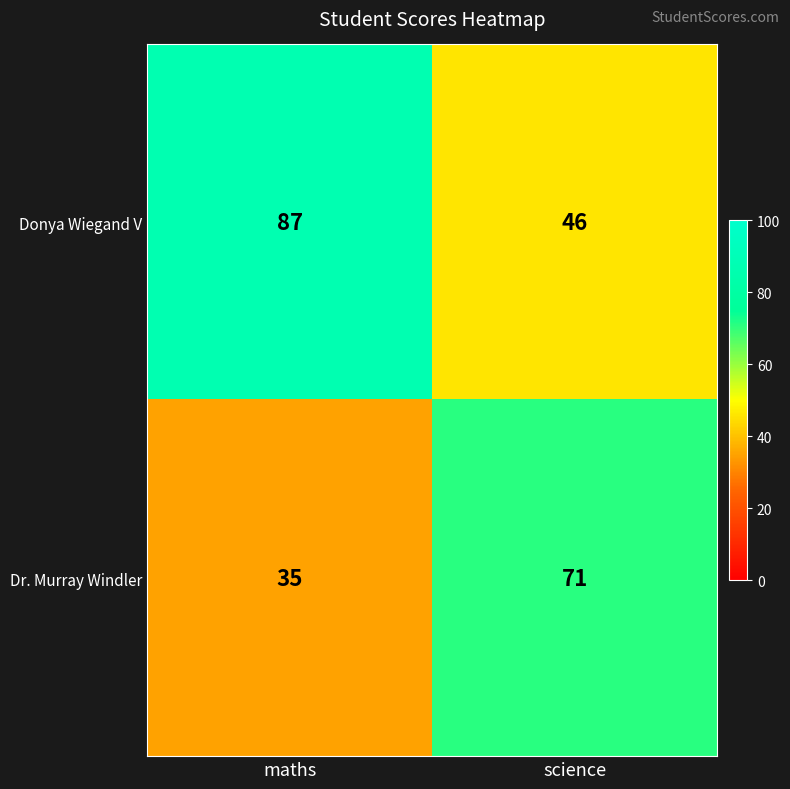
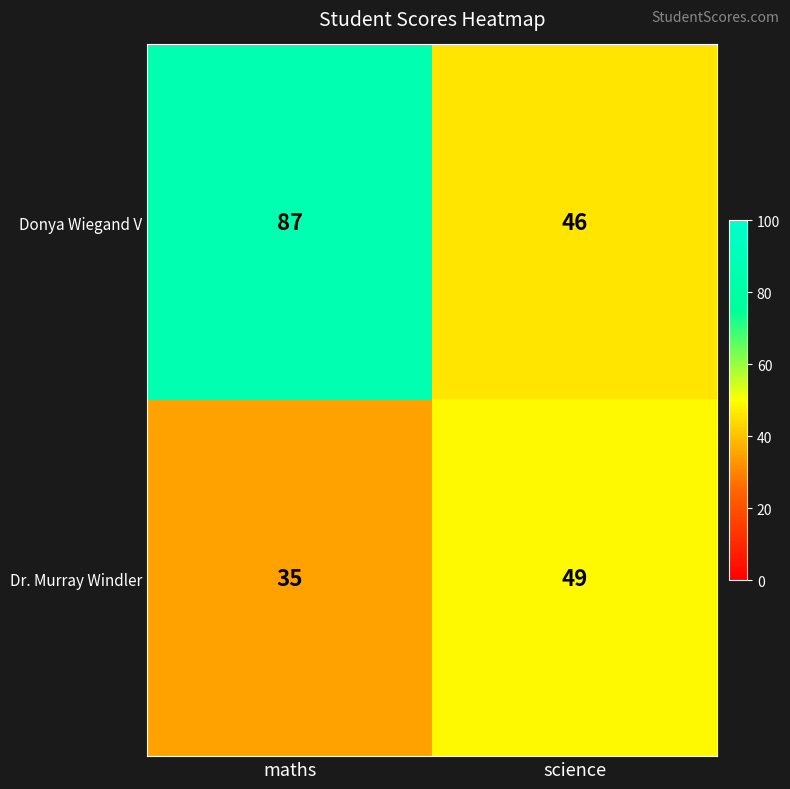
  {
    "Donya Wiegand V": {
      "maths": 87,
      "science": 46
    },
    "Dr. Murray Windler": {
      "maths": 35,
-     "science": 71
+     "science": 49
    }
  }
